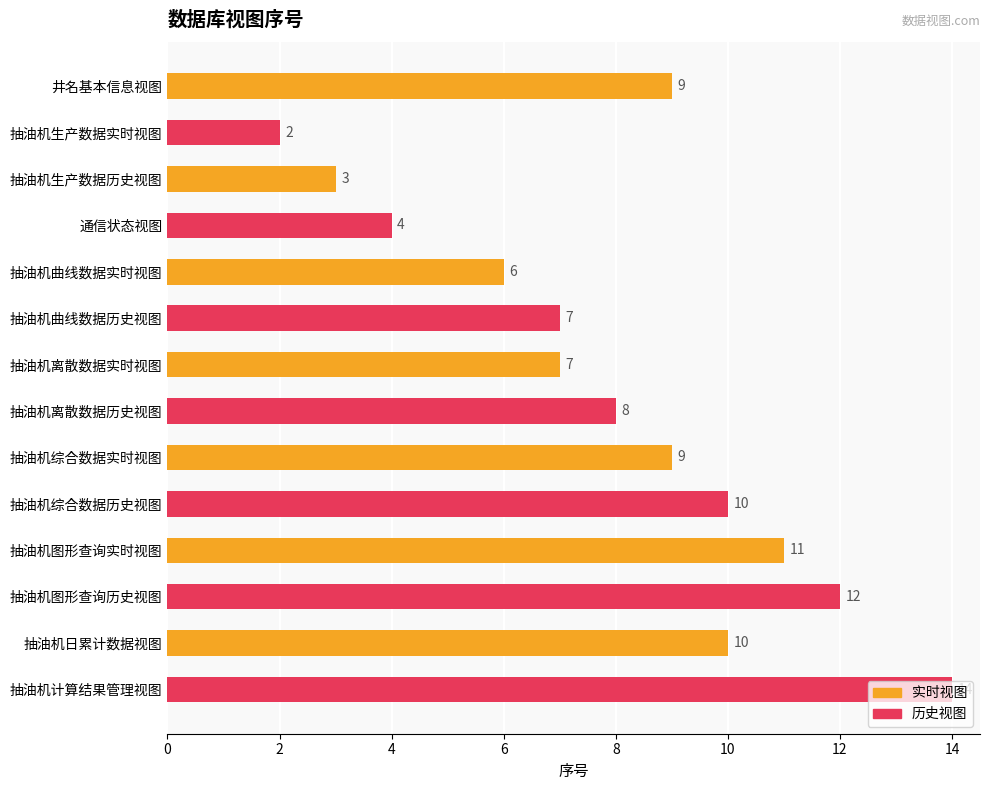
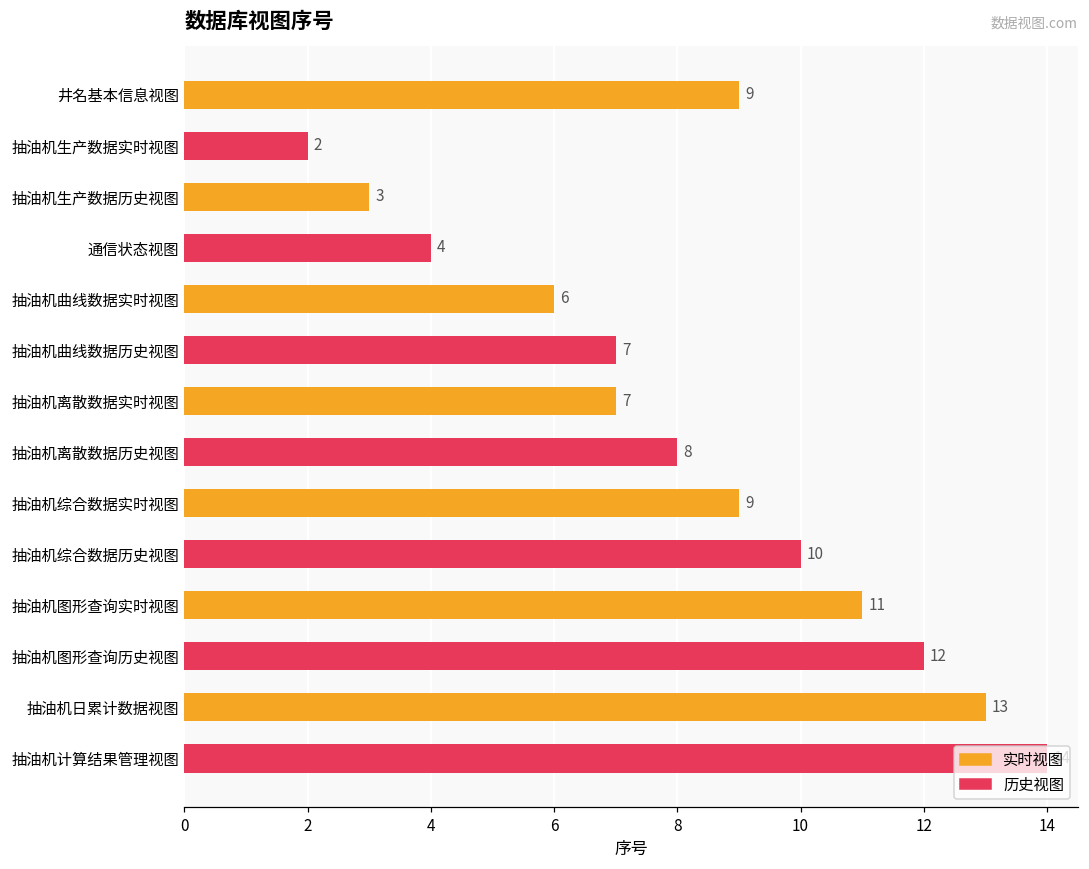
  {
    "井名基本信息视图": 9,
    "抽油机生产数据实时视图": 2,
    "抽油机生产数据历史视图": 3,
    "通信状态视图": 4,
    "抽油机曲线数据实时视图": 6,
    "抽油机曲线数据历史视图": 7,
    "抽油机离散数据实时视图": 7,
    "抽油机离散数据历史视图": 8,
    "抽油机综合数据实时视图": 9,
    "抽油机综合数据历史视图": 10,
    "抽油机图形查询实时视图": 11,
    "抽油机图形查询历史视图": 12,
-   "抽油机日累计数据视图": 10
+   "抽油机日累计数据视图": 13
  }
